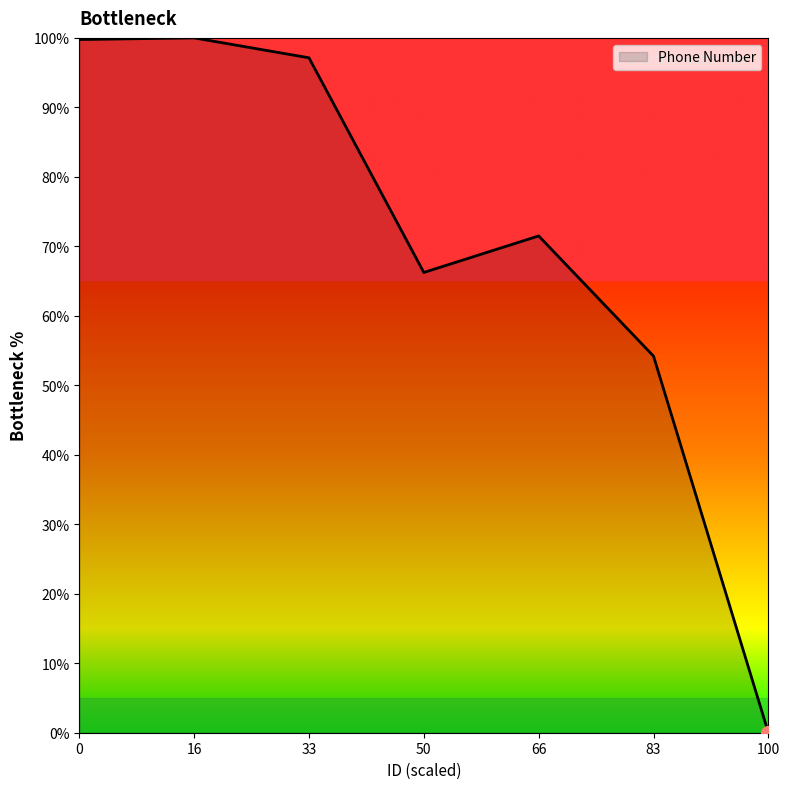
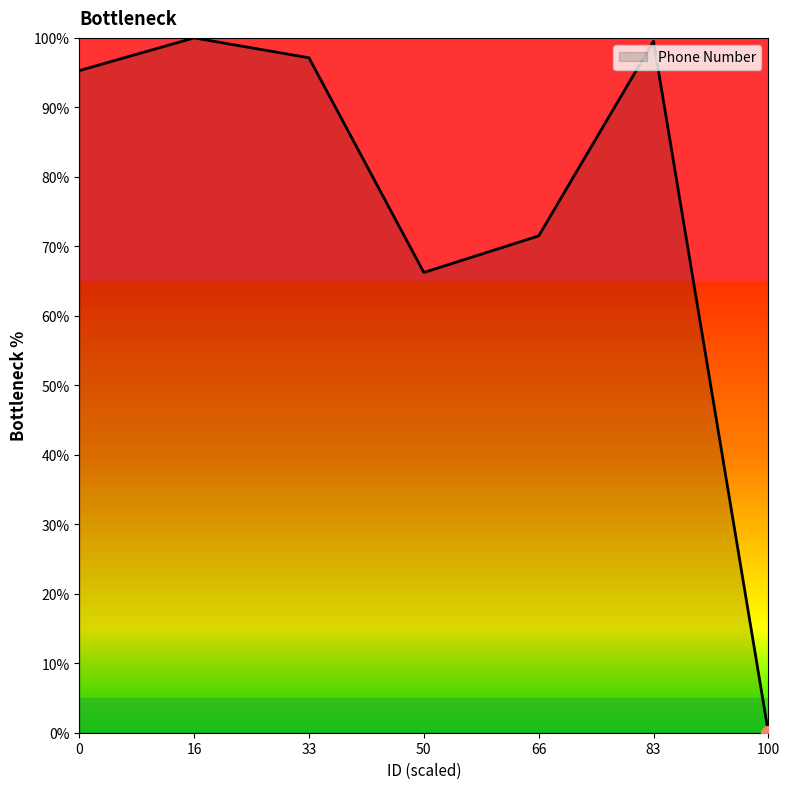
  {
    "Phone Number": {
-     "0": "100%",
+     "0": "95%",
      "16": "100%",
      "33": "97%",
      "50": "66%",
      "66": "71%",
-     "83": "54%"
+     "83": "100%"
    }
  }
